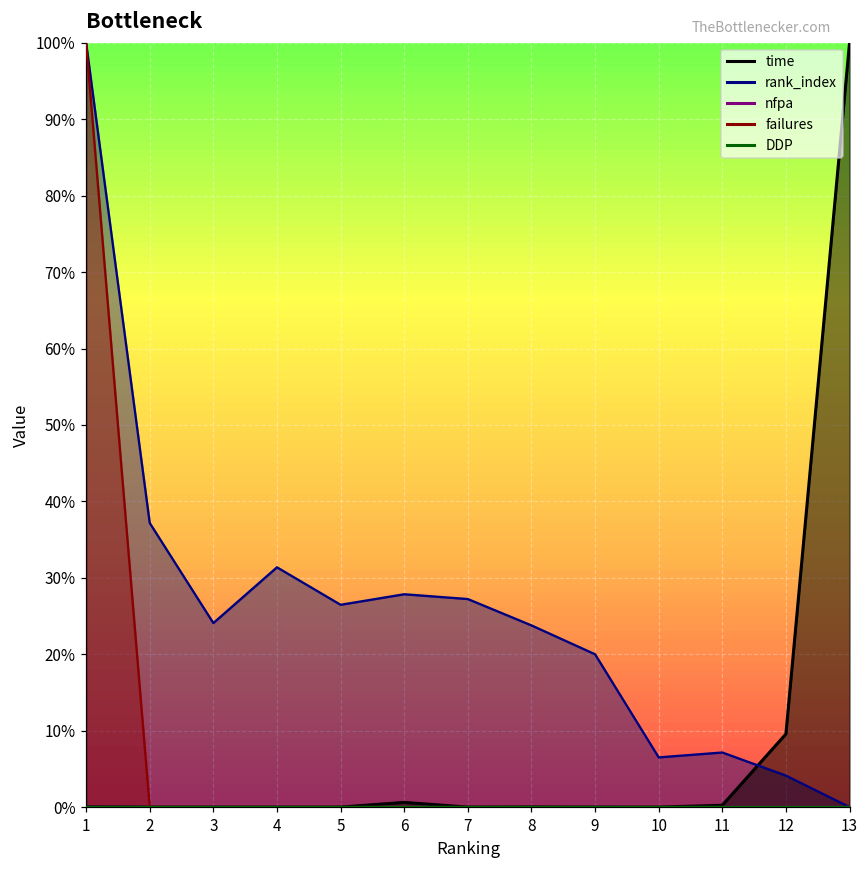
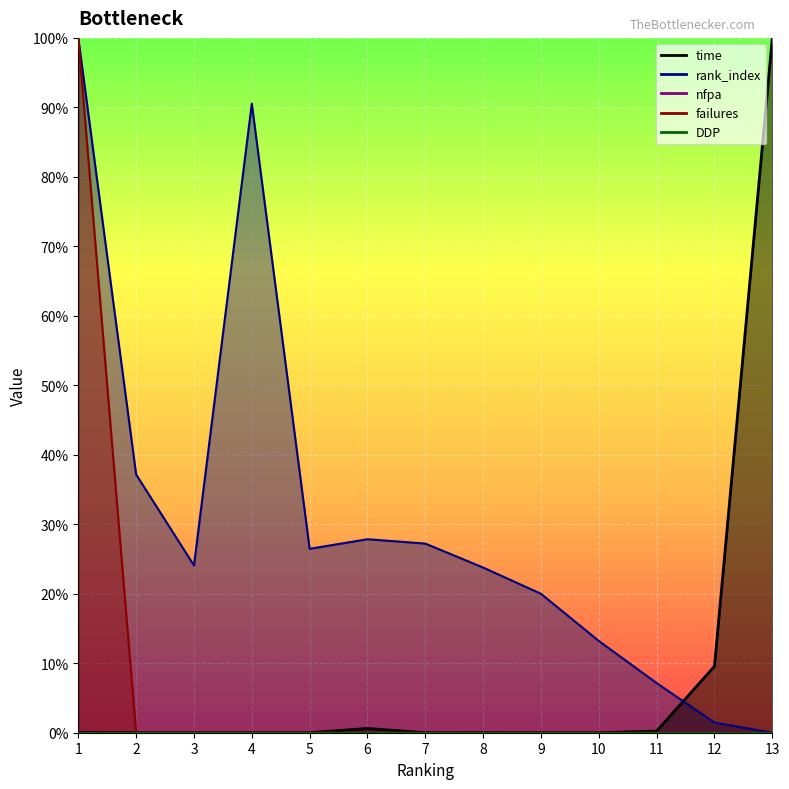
  {
    "rank_index": {
      "2": "37%",
      "3": "24%",
-     "4": "31%",
+     "4": "91%",
      "5": "26%",
      "6": "28%",
      "7": "27%",
      "8": "24%",
      "9": "20%",
-     "10": "7%",
+     "10": "13%",
      "11": "7%",
-     "12": "4%"
+     "12": "1%"
    }
  }
